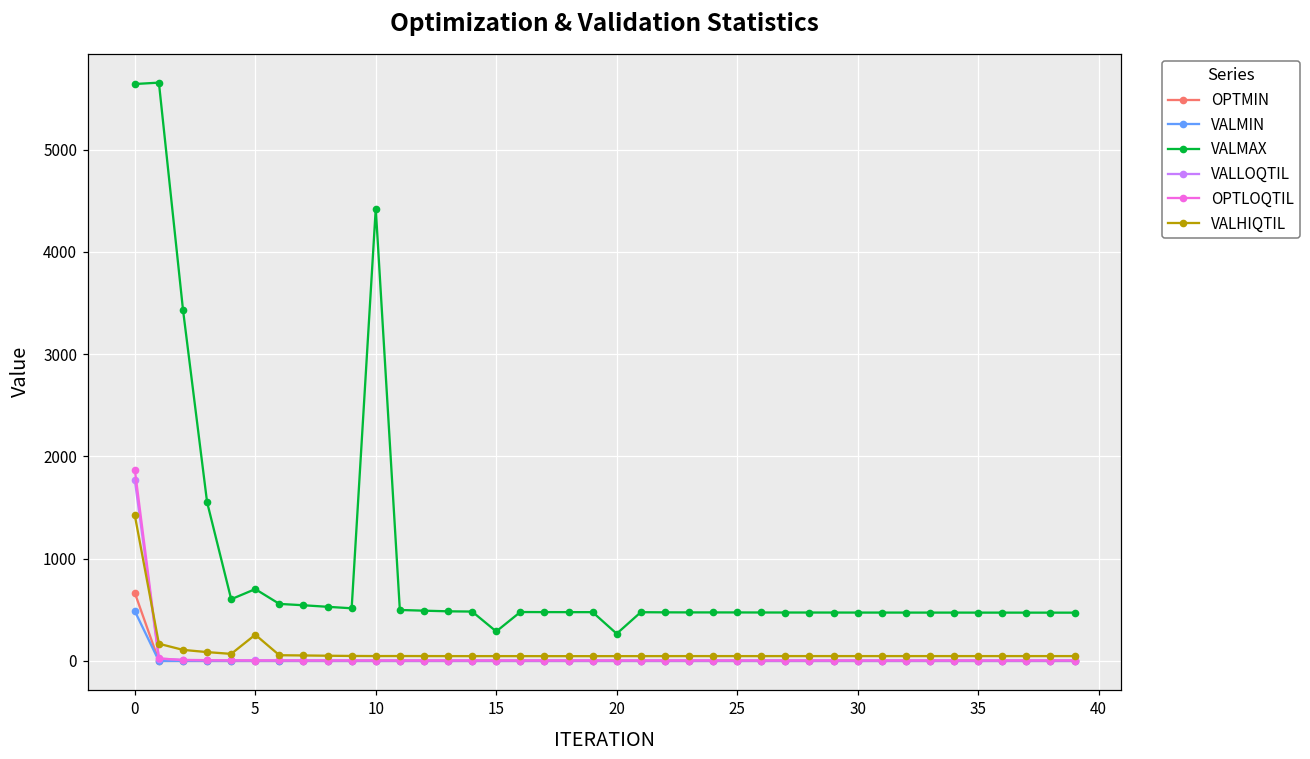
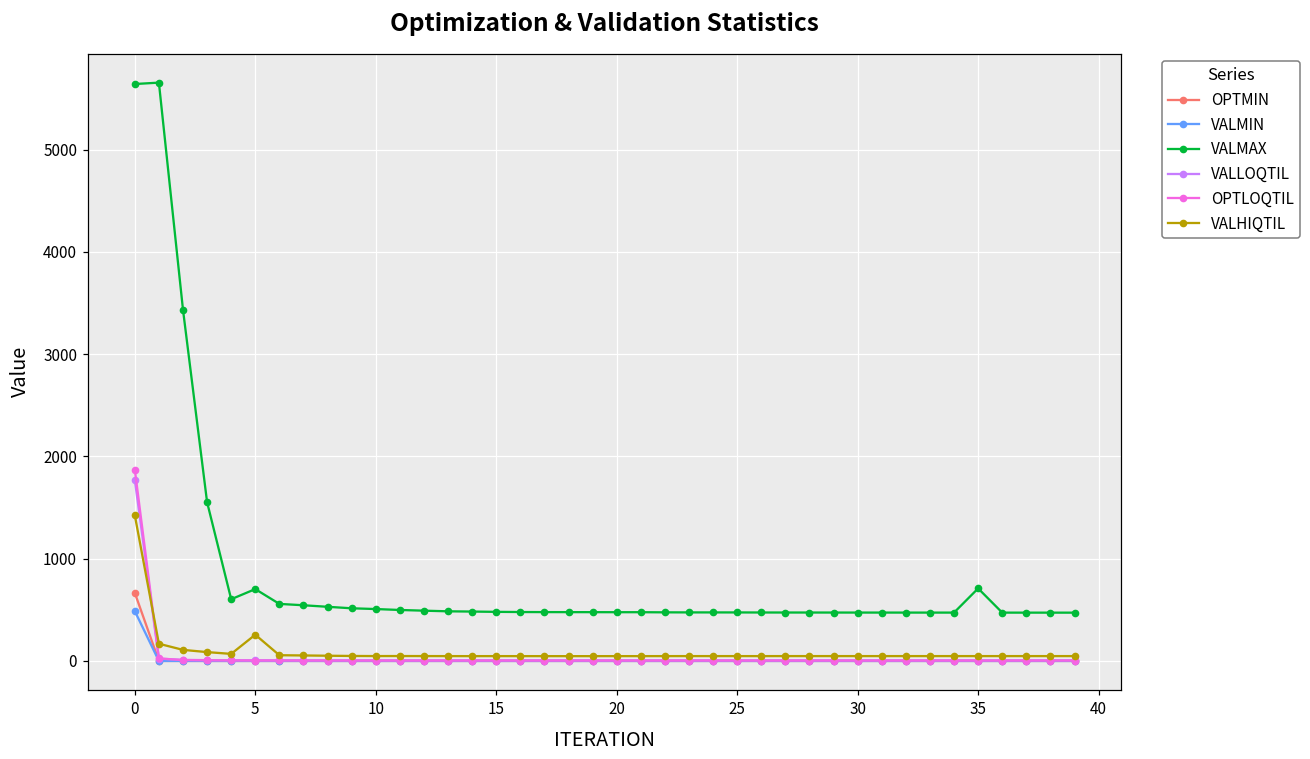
  {
    "OPTMIN": {
      "0": 700
    },
    "VALMIN": {
      "0": 500
    },
    "VALMAX": {
      "0": 5600,
      "5": 700,
-     "10": 4400,
-     "15": 300,
-     "20": 300,
+     "10": 500,
+     "15": 500,
+     "20": 500,
      "25": 500,
      "30": 500,
-     "35": 500
+     "35": 700
    },
    "VALHIQTIL": {
      "0": 1400,
      "5": 300,
      "10": 0,
      "15": 0,
      "20": 0,
      "25": 0,
      "30": 0,
      "35": 0
    }
  }
